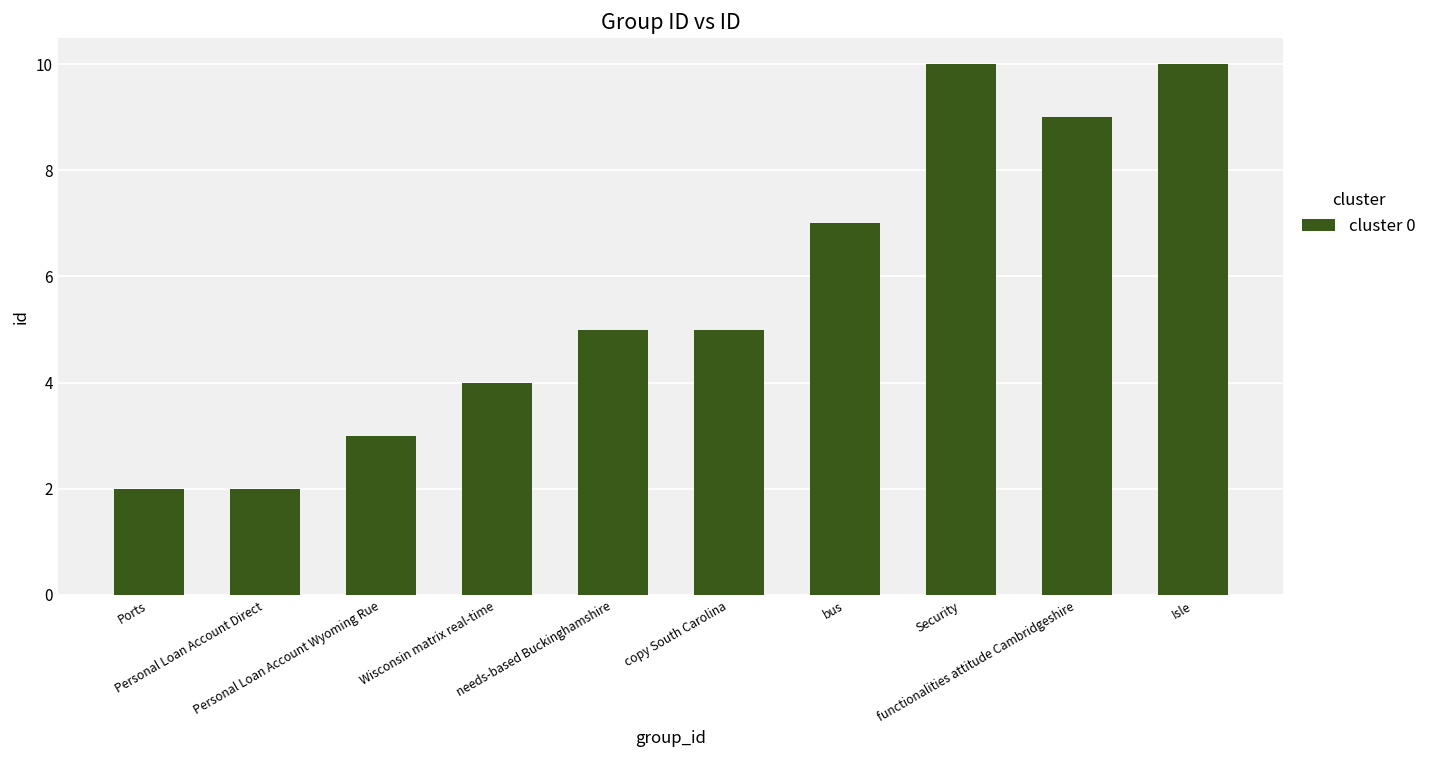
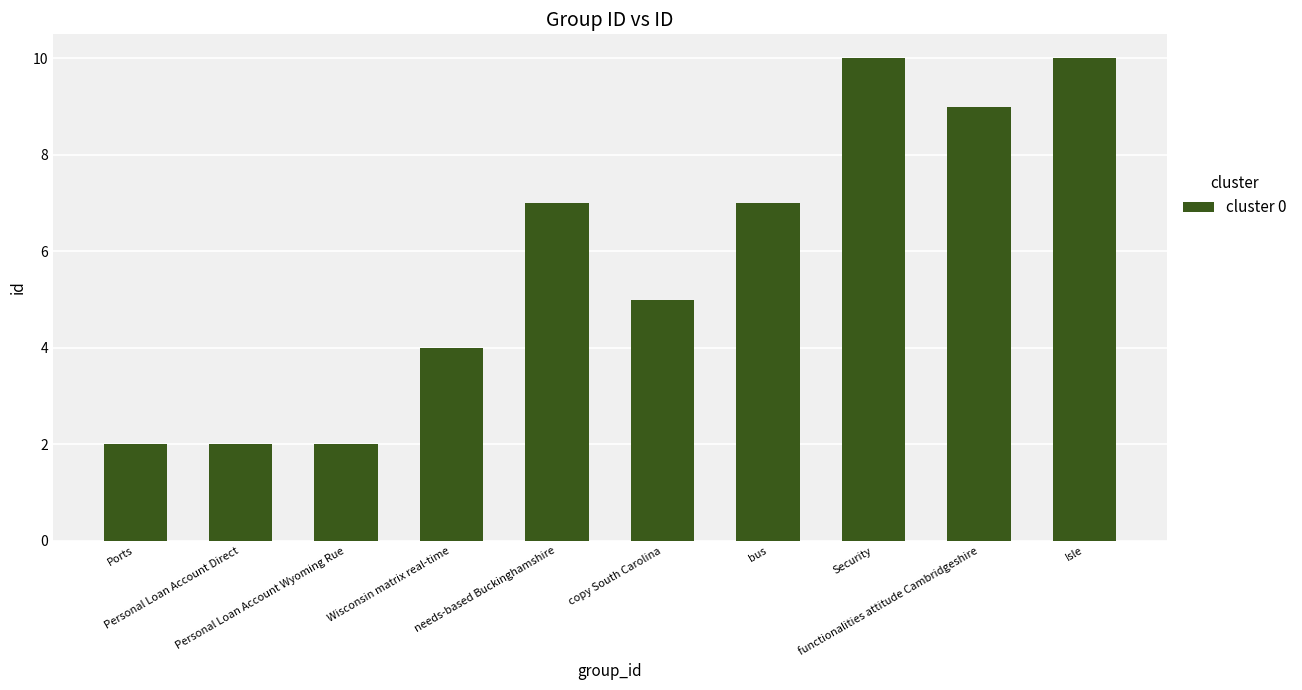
  {
    "Ports": 2,
    "Personal Loan Account Direct": 2,
-   "Personal Loan Account Wyoming Rue": 3,
+   "Personal Loan Account Wyoming Rue": 2,
    "Wisconsin matrix real-time": 4,
-   "needs-based Buckinghamshire": 5,
+   "needs-based Buckinghamshire": 7,
    "copy South Carolina": 5,
    "bus": 7,
    "Security": 10,
    "functionalities attitude Cambridgeshire": 9,
    "Isle": 10
  }
